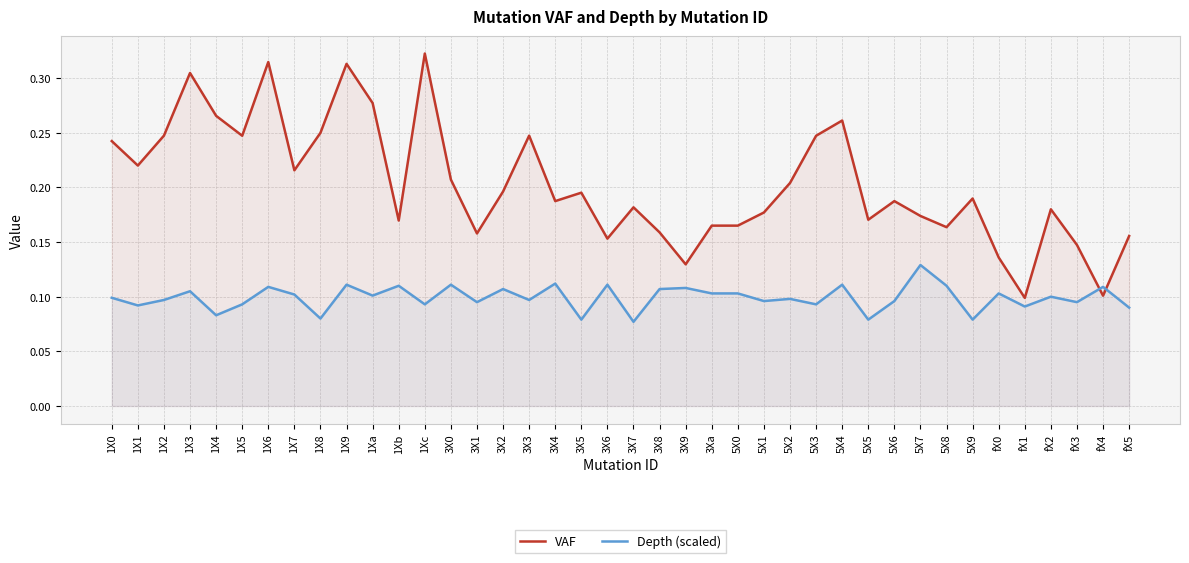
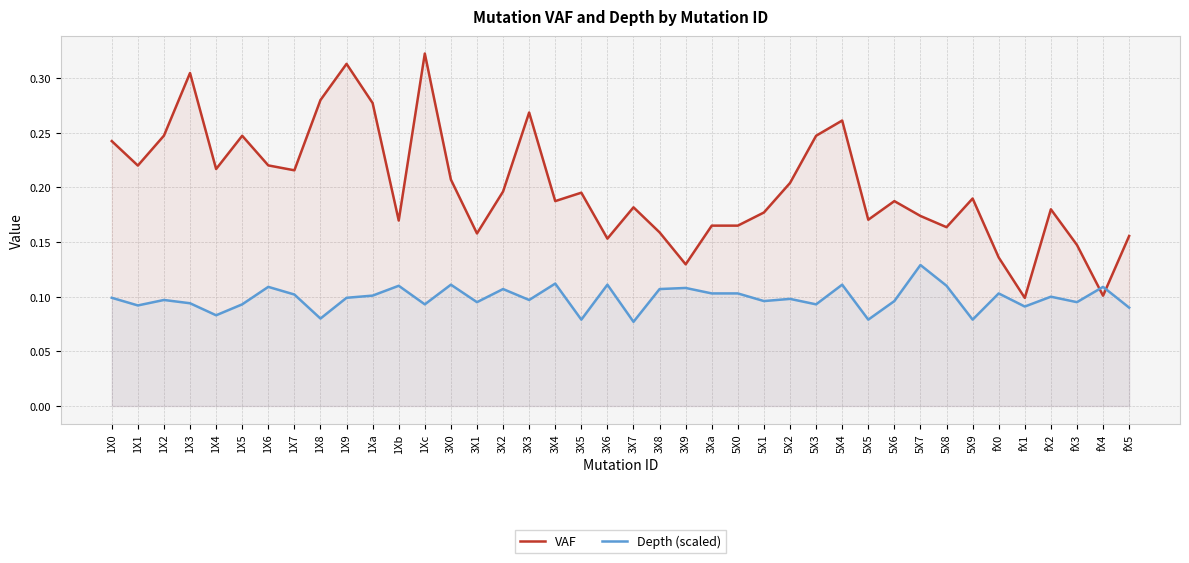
  {
    "VAF": {
      "1X0": 0.242,
      "1X1": 0.220,
      "1X2": 0.247,
      "1X3": 0.305,
-     "1X4": 0.266,
+     "1X4": 0.217,
      "1X5": 0.247,
-     "1X6": 0.315,
+     "1X6": 0.220,
      "1X7": 0.216,
-     "1X8": 0.25,
+     "1X8": 0.28,
      "1X9": 0.313,
      "1Xa": 0.277,
      "1Xb": 0.170,
      "1Xc": 0.323,
      "3X0": 0.207,
      "3X1": 0.158,
      "3X2": 0.196,
-     "3X3": 0.247,
+     "3X3": 0.269,
      "3X4": 0.188,
      "3X5": 0.195,
      "3X6": 0.153,
      "3X7": 0.182,
      "3X8": 0.159,
      "3X9": 0.130,
      "3Xa": 0.165,
      "5X0": 0.165,
      "5X1": 0.177,
      "5X2": 0.204,
      "5X3": 0.247,
      "5X4": 0.261,
      "5X5": 0.170,
      "5X6": 0.188,
      "5X7": 0.174,
      "5X8": 0.164,
      "5X9": 0.190,
      "fX0": 0.136,
      "fX1": 0.099,
      "fX2": 0.180,
      "fX3": 0.147,
      "fX4": 0.101,
      "fX5": 0.156
    },
    "Depth (scaled)": {
      "1X0": 0.099,
      "1X1": 0.092,
      "1X2": 0.097,
-     "1X3": 0.105,
+     "1X3": 0.094,
      "1X4": 0.083,
      "1X5": 0.093,
      "1X6": 0.109,
      "1X7": 0.102,
      "1X8": 0.080,
-     "1X9": 0.111,
+     "1X9": 0.099,
      "1Xa": 0.101,
      "1Xb": 0.110,
      "1Xc": 0.093,
      "3X0": 0.111,
      "3X1": 0.095,
      "3X2": 0.107,
      "3X3": 0.097,
      "3X4": 0.112,
      "3X5": 0.079,
      "3X6": 0.111,
      "3X7": 0.077,
      "3X8": 0.107,
      "3X9": 0.108,
      "3Xa": 0.103,
      "5X0": 0.103,
      "5X1": 0.096,
      "5X2": 0.098,
      "5X3": 0.093,
      "5X4": 0.111,
      "5X5": 0.079,
      "5X6": 0.096,
      "5X7": 0.129,
      "5X8": 0.110,
      "5X9": 0.079,
      "fX0": 0.103,
      "fX1": 0.091,
      "fX2": 0.100,
      "fX3": 0.095,
      "fX4": 0.109,
      "fX5": 0.090
    }
  }
